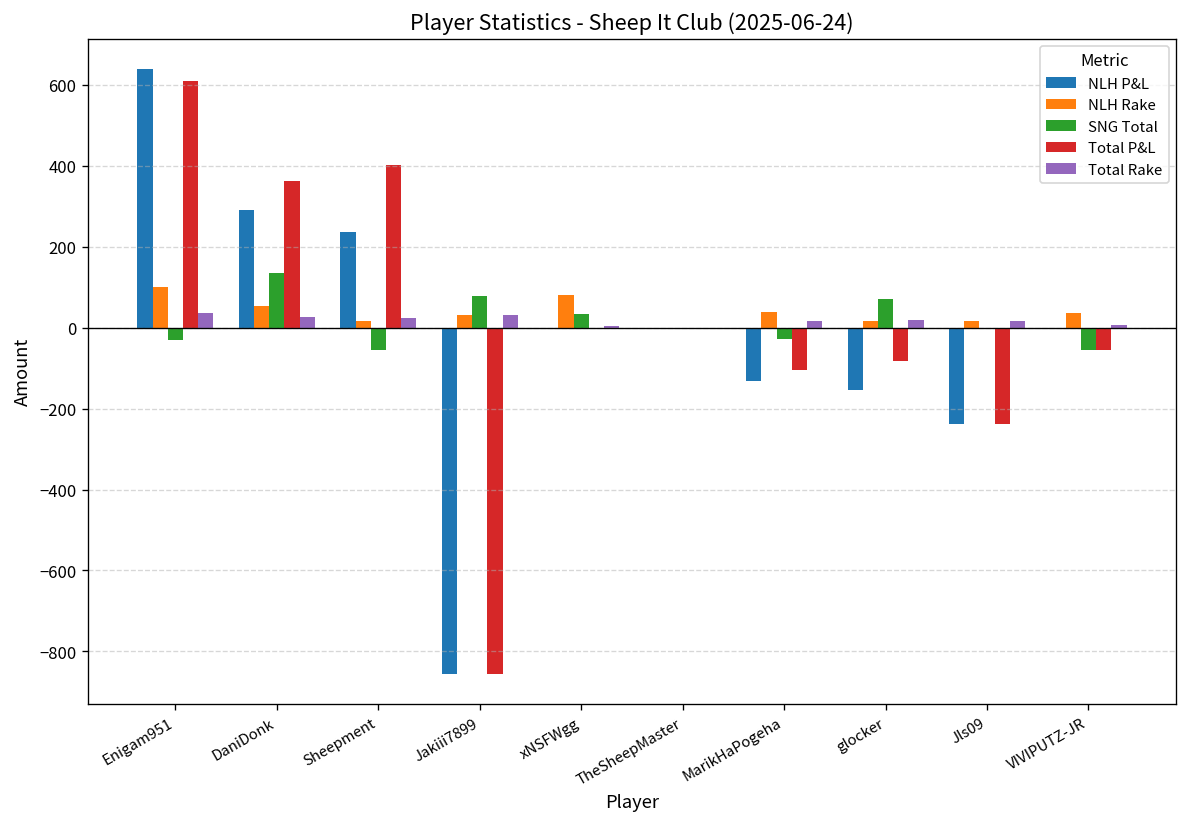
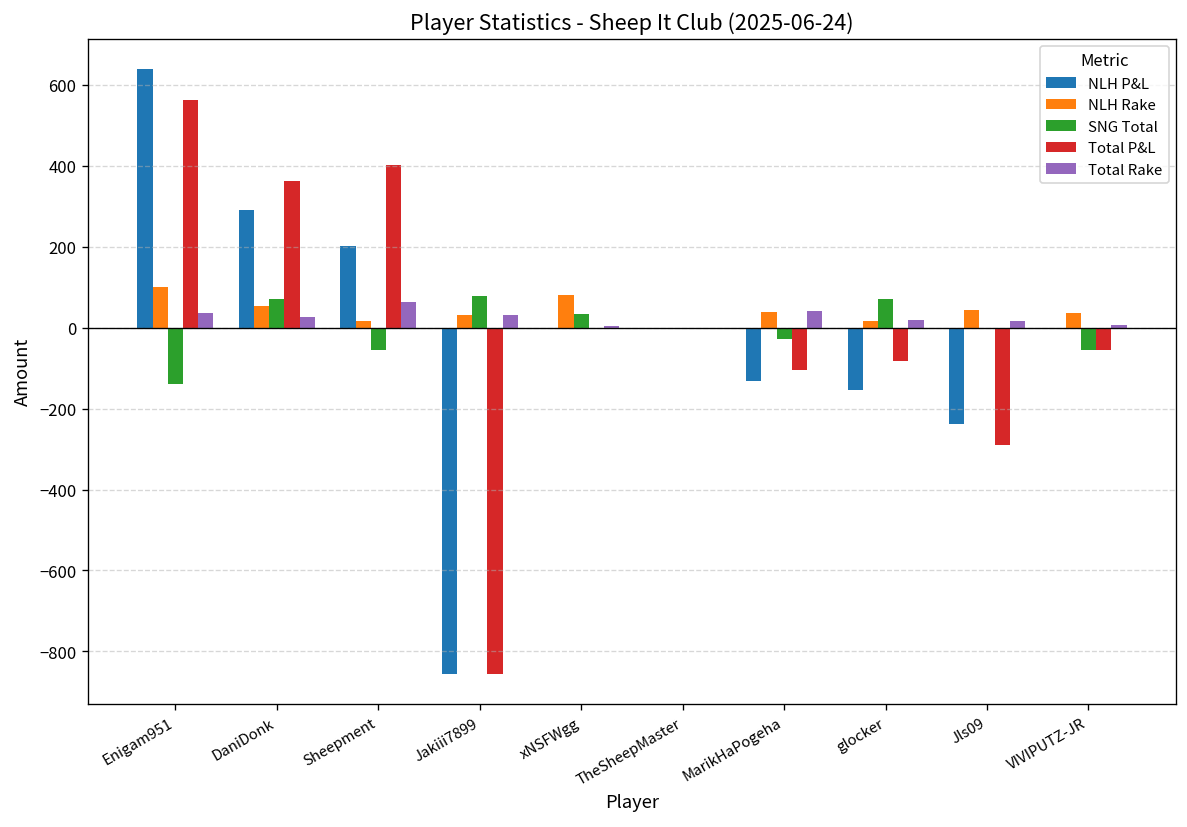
  {
    "NLH P&L": {
      "Enigam951": 640,
      "DaniDonk": 290,
-     "Sheepment": 240,
+     "Sheepment": 200,
      "Jakiii7899": -860,
      "TheSheepMaster": 0,
      "MarikHaPogeha": -130,
      "glocker": -150,
      "Jls09": -240,
      "VIVIPUTZ-JR": 0
    },
    "NLH Rake": {
      "Enigam951": 100,
      "DaniDonk": 50,
      "Sheepment": 20,
      "Jakiii7899": 30,
      "xNSFWgg": 80,
      "TheSheepMaster": 0,
      "MarikHaPogeha": 40,
      "glocker": 20,
-     "Jls09": 20,
+     "Jls09": 40,
      "VIVIPUTZ-JR": 40
    },
    "SNG Total": {
-     "Enigam951": -30,
-     "DaniDonk": 130,
+     "Enigam951": -140,
+     "DaniDonk": 70,
      "Sheepment": -60,
      "Jakiii7899": 80,
      "xNSFWgg": 30,
      "TheSheepMaster": 0,
      "MarikHaPogeha": -30,
      "glocker": 70,
      "Jls09": 0,
      "VIVIPUTZ-JR": -60
    },
    "Total P&L": {
-     "Enigam951": 610,
+     "Enigam951": 560,
      "DaniDonk": 360,
      "Sheepment": 400,
      "Jakiii7899": -860,
      "TheSheepMaster": 0,
      "MarikHaPogeha": -100,
      "glocker": -80,
-     "Jls09": -240,
+     "Jls09": -290,
      "VIVIPUTZ-JR": -60
    },
    "Total Rake": {
      "Enigam951": 40,
      "DaniDonk": 30,
-     "Sheepment": 20,
+     "Sheepment": 60,
      "Jakiii7899": 30,
      "TheSheepMaster": 0,
-     "MarikHaPogeha": 20,
+     "MarikHaPogeha": 40,
      "glocker": 20,
      "Jls09": 20
    }
  }
